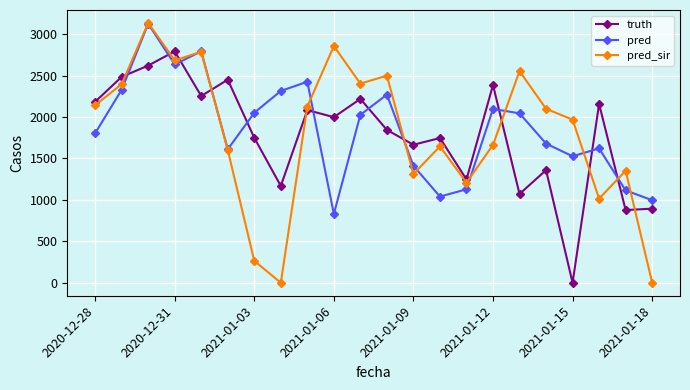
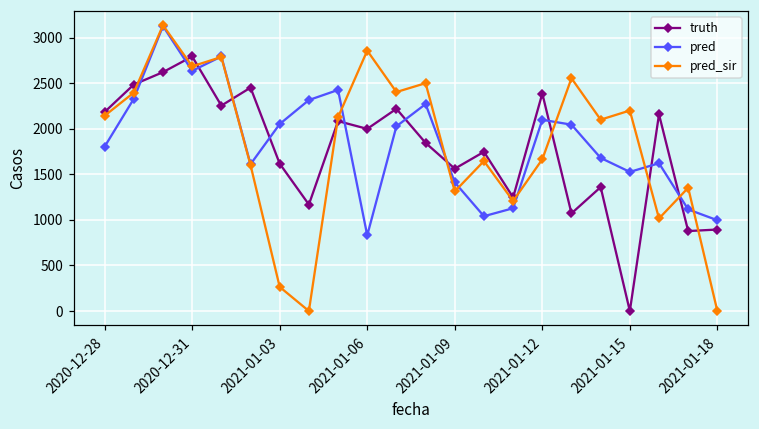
  {
    "truth": {
      "2020-12-28": 2200,
      "2020-12-31": 2800,
-     "2021-01-03": 1700,
+     "2021-01-03": 1600,
      "2021-01-06": 2000,
-     "2021-01-09": 1700,
+     "2021-01-09": 1600,
      "2021-01-12": 2400,
      "2021-01-15": 0,
      "2021-01-18": 900
    },
    "pred": {
      "2020-12-28": 1800,
      "2020-12-31": 2600,
      "2021-01-03": 2100,
      "2021-01-06": 800,
      "2021-01-09": 1400,
      "2021-01-12": 2100,
      "2021-01-15": 1500,
      "2021-01-18": 1000
    },
    "pred_sir": {
      "2020-12-28": 2100,
      "2020-12-31": 2700,
      "2021-01-03": 300,
      "2021-01-06": 2900,
      "2021-01-09": 1300,
      "2021-01-12": 1700,
-     "2021-01-15": 2000,
+     "2021-01-15": 2200,
      "2021-01-18": 0
    }
  }
